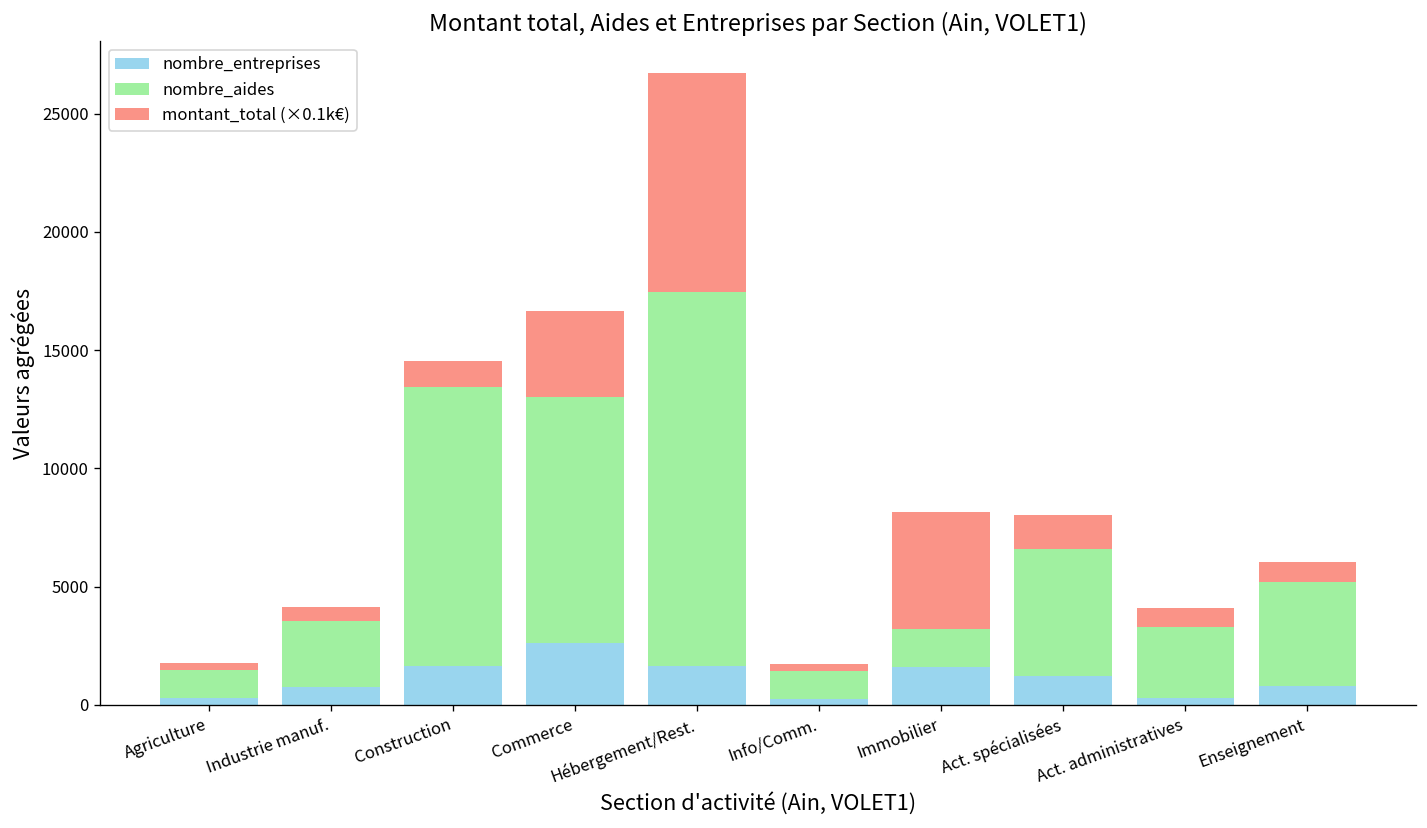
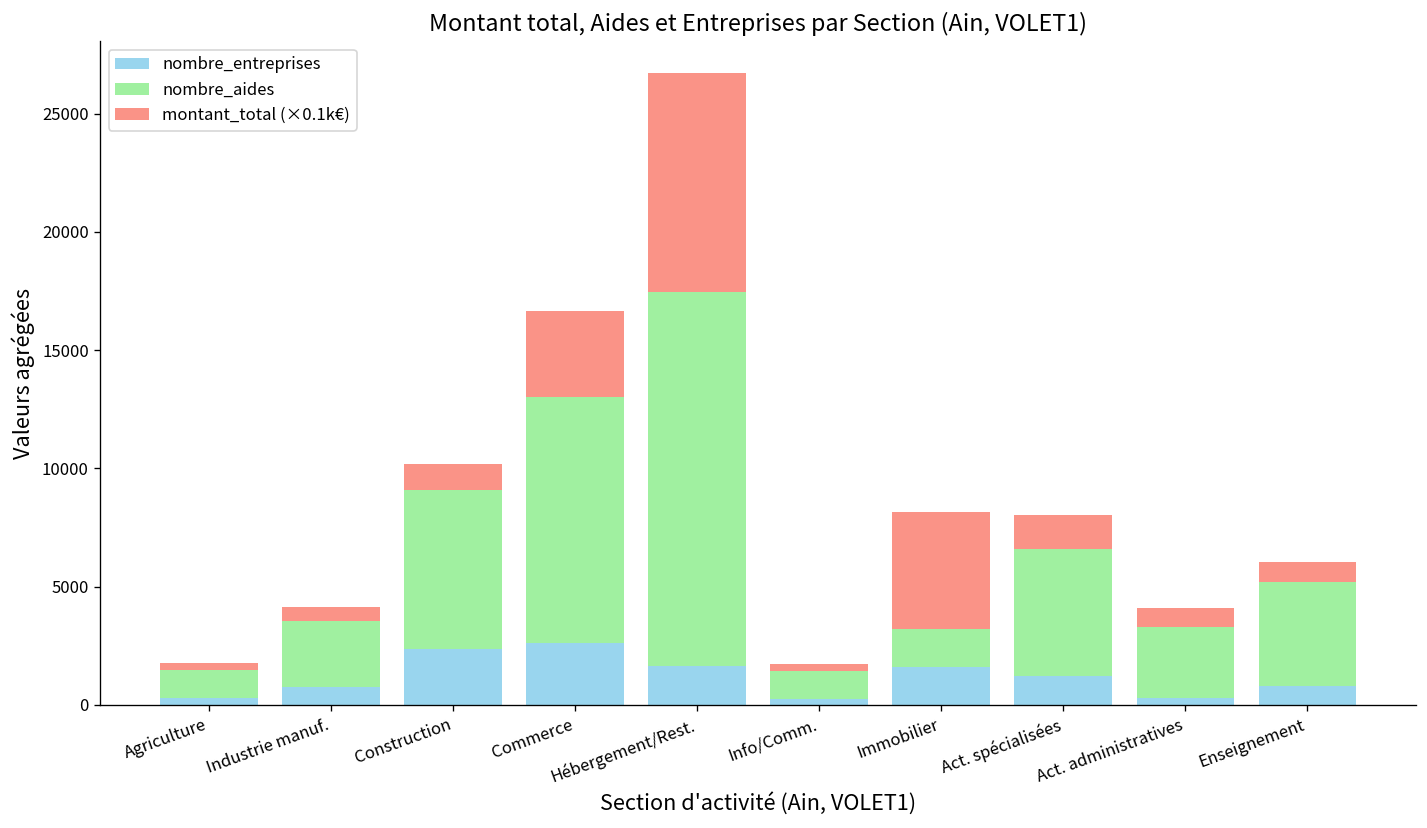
  {
    "nombre_entreprises": {
      "Agriculture": 300,
      "Industrie manuf.": 800,
-     "Construction": 1700,
+     "Construction": 2400,
      "Commerce": 2600,
      "Hébergement/Rest.": 1700,
      "Info/Comm.": 200,
      "Immobilier": 1600,
      "Act. spécialisées": 1200,
      "Act. administratives": 300,
      "Enseignement": 800
    },
    "nombre_aides": {
      "Agriculture": 1200,
      "Industrie manuf.": 2800,
-     "Construction": 11800,
+     "Construction": 6700,
      "Commerce": 10400,
      "Hébergement/Rest.": 15800,
      "Info/Comm.": 1200,
      "Immobilier": 1600,
      "Act. spécialisées": 5400,
      "Act. administratives": 3000,
      "Enseignement": 4400
    },
    "montant_total (×0.1k€)": {
      "Agriculture": 300,
      "Industrie manuf.": 600,
      "Construction": 1100,
      "Commerce": 3600,
      "Hébergement/Rest.": 9200,
      "Info/Comm.": 300,
      "Immobilier": 4900,
      "Act. spécialisées": 1400,
      "Act. administratives": 800,
      "Enseignement": 800
    }
  }
